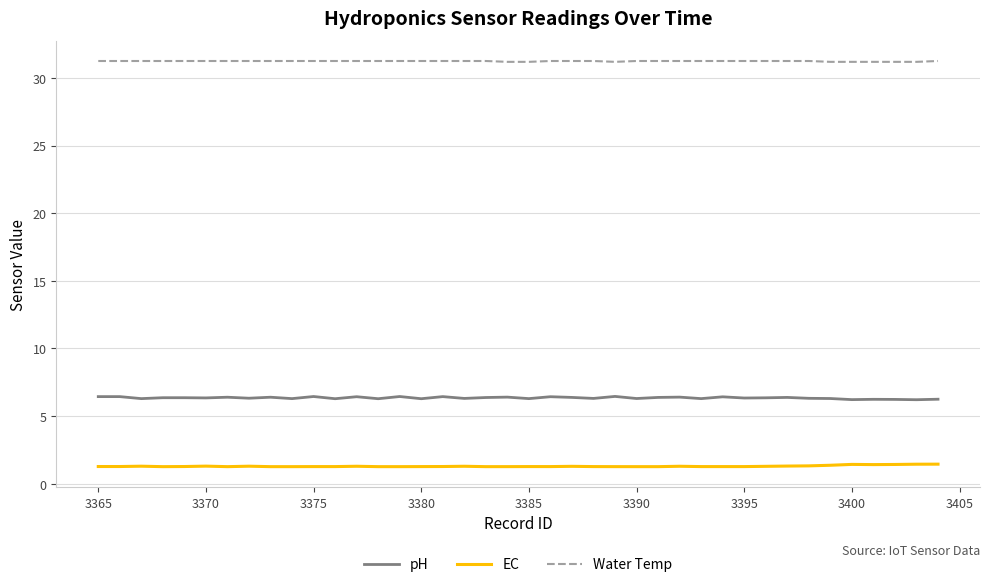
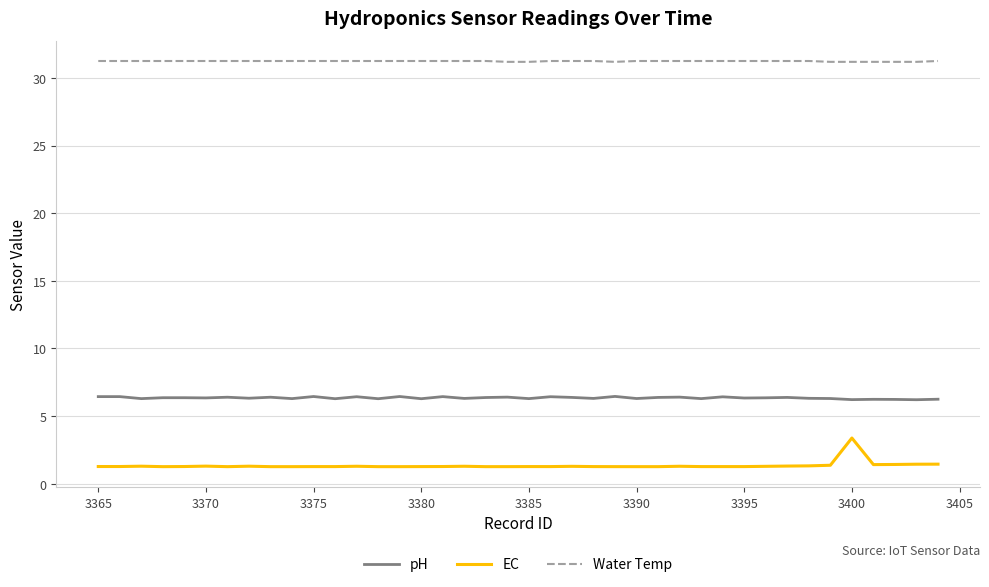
  {
    "EC": {
      "3365": 1.3,
      "3370": 1.3,
      "3375": 1.3,
      "3380": 1.3,
      "3385": 1.3,
      "3390": 1.3,
      "3395": 1.3,
-     "3400": 1.4
+     "3400": 3.4
    }
  }
